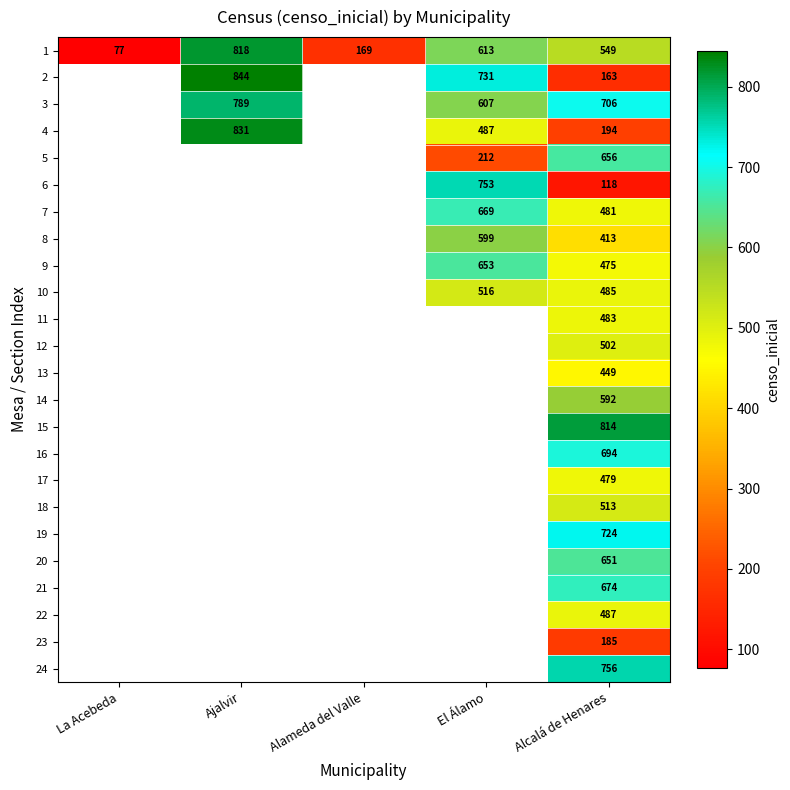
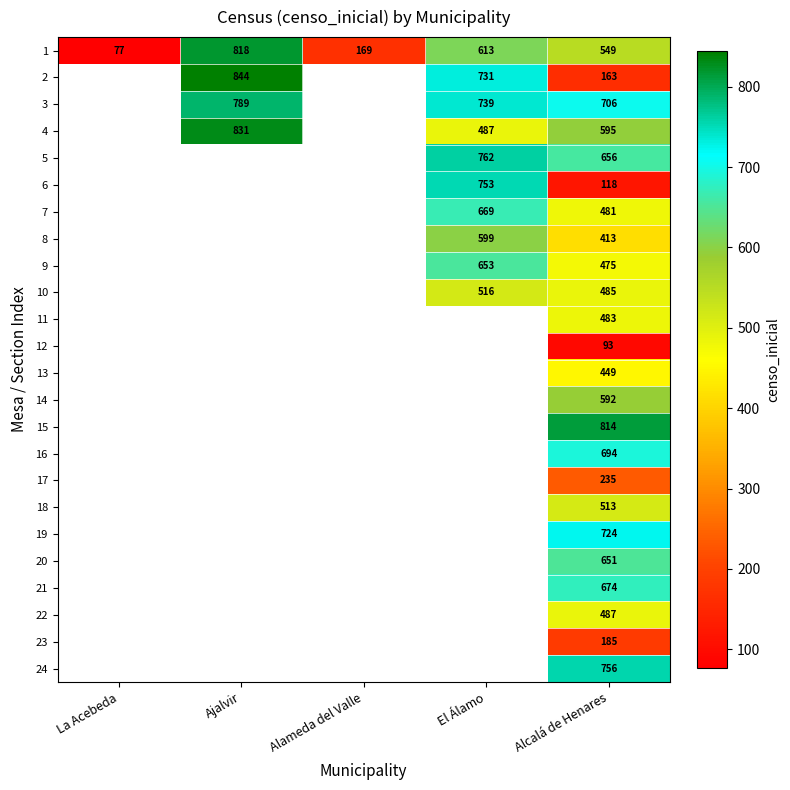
  {
    "1": {
      "La Acebeda": 77,
      "Ajalvir": 818,
      "Alameda del Valle": 169,
      "El Álamo": 613,
      "Alcalá de Henares": 549
    },
    "2": {
      "Ajalvir": 844,
      "El Álamo": 731,
      "Alcalá de Henares": 163
    },
    "3": {
      "Ajalvir": 789,
-     "El Álamo": 607,
+     "El Álamo": 739,
      "Alcalá de Henares": 706
    },
    "4": {
      "Ajalvir": 831,
      "El Álamo": 487,
-     "Alcalá de Henares": 194
+     "Alcalá de Henares": 595
    },
    "5": {
-     "El Álamo": 212,
+     "El Álamo": 762,
      "Alcalá de Henares": 656
    },
    "6": {
      "El Álamo": 753,
      "Alcalá de Henares": 118
    },
    "7": {
      "El Álamo": 669,
      "Alcalá de Henares": 481
    },
    "8": {
      "El Álamo": 599,
      "Alcalá de Henares": 413
    },
    "9": {
      "El Álamo": 653,
      "Alcalá de Henares": 475
    },
    "10": {
      "El Álamo": 516,
      "Alcalá de Henares": 485
    },
    "11": {
      "Alcalá de Henares": 483
    },
    "12": {
-     "Alcalá de Henares": 502
+     "Alcalá de Henares": 93
    },
    "13": {
      "Alcalá de Henares": 449
    },
    "14": {
      "Alcalá de Henares": 592
    },
    "15": {
      "Alcalá de Henares": 814
    },
    "16": {
      "Alcalá de Henares": 694
    },
    "17": {
-     "Alcalá de Henares": 479
+     "Alcalá de Henares": 235
    },
    "18": {
      "Alcalá de Henares": 513
    },
    "19": {
      "Alcalá de Henares": 724
    },
    "20": {
      "Alcalá de Henares": 651
    },
    "21": {
      "Alcalá de Henares": 674
    },
    "22": {
      "Alcalá de Henares": 487
    },
    "23": {
      "Alcalá de Henares": 185
    },
    "24": {
      "Alcalá de Henares": 756
    }
  }
